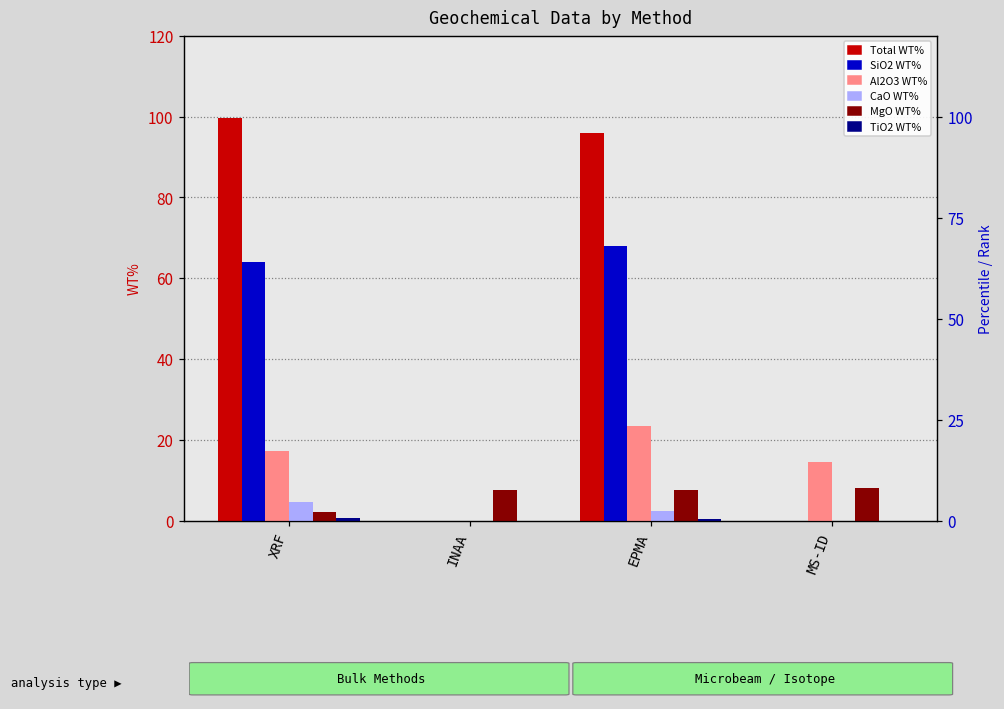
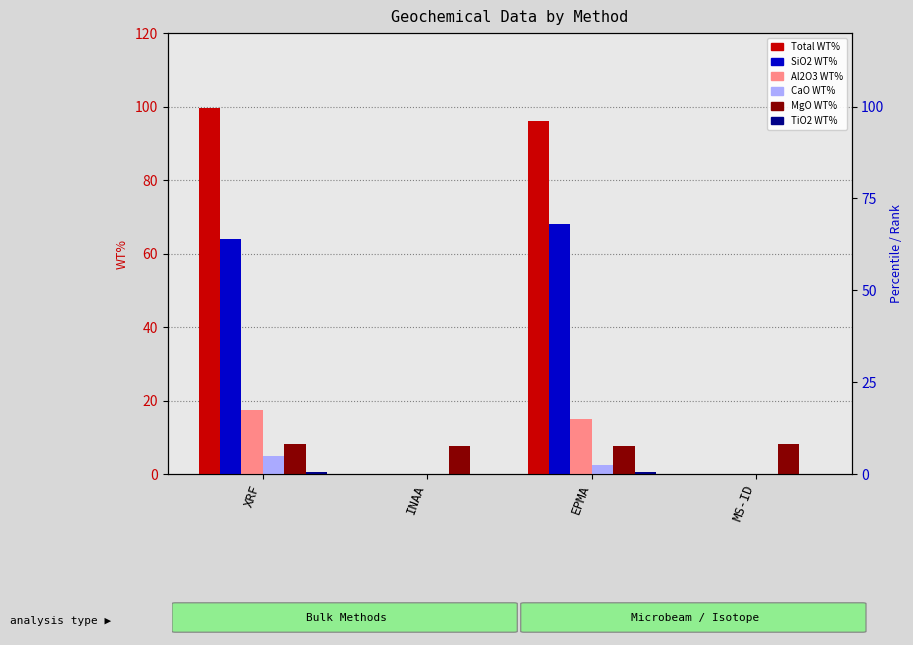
  {
    "Total WT%": {
      "XRF": 100,
      "EPMA": 96,
      "MS-ID": 0
    },
    "SiO2 WT%": {
      "XRF": 64,
      "INAA": 0,
      "EPMA": 68,
      "MS-ID": 0
    },
    "Al2O3 WT%": {
      "XRF": 17,
      "INAA": 0,
-     "EPMA": 23,
-     "MS-ID": 15
+     "EPMA": 15,
+     "MS-ID": 0
    },
    "CaO WT%": {
      "XRF": 5,
      "INAA": 0,
      "EPMA": 3,
      "MS-ID": 0
    },
    "MgO WT%": {
-     "XRF": 2,
+     "XRF": 8,
      "INAA": 8,
      "EPMA": 8,
      "MS-ID": 8
    },
    "TiO2 WT%": {
      "INAA": 0,
      "MS-ID": 0
    }
  }
